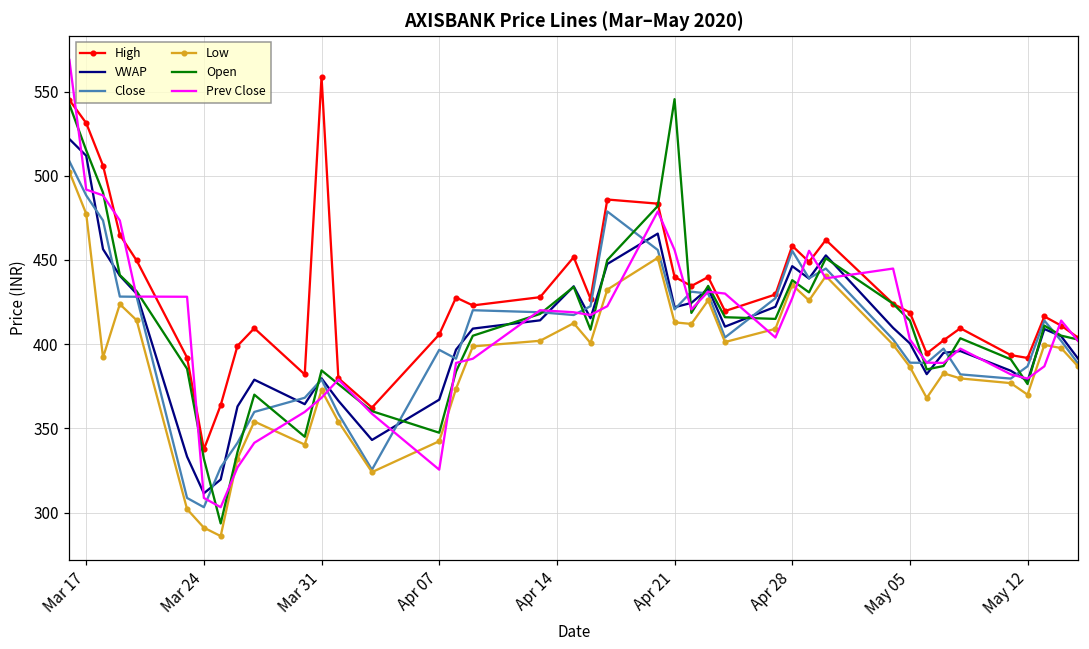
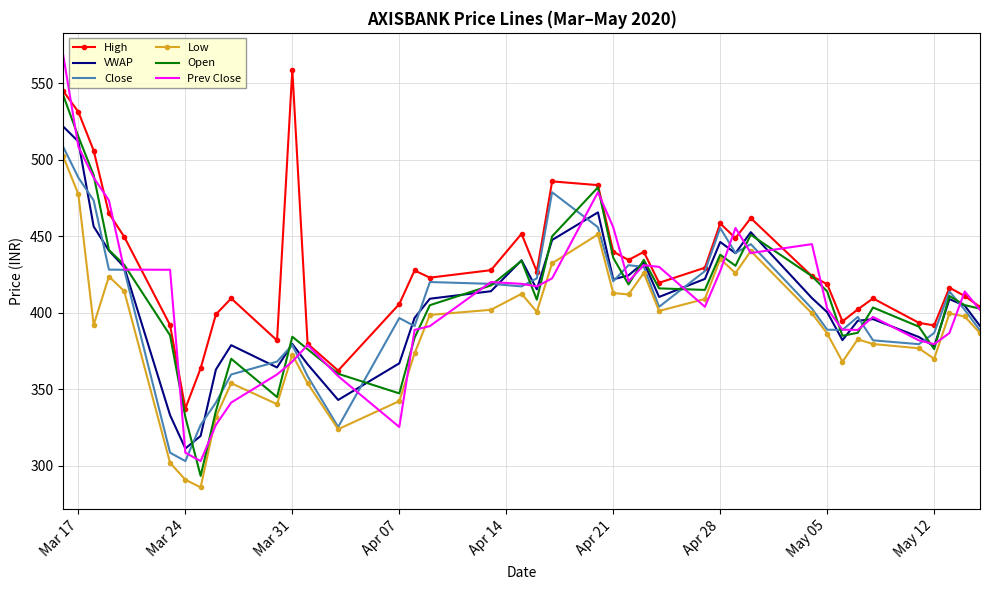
  {
    "High": {
      "Mar 17": 531,
      "Mar 24": 338,
      "Mar 31": 559,
      "Apr 07": 406,
      "Apr 21": 440,
      "Apr 28": 458,
      "May 05": 419,
      "May 12": 392
    },
    "VWAP": {
      "Mar 17": 512,
      "Mar 24": 311,
      "Apr 07": 367,
      "Apr 28": 446,
      "May 05": 400
    },
    "Close": {
      "Mar 17": 488,
      "Mar 24": 303,
      "Apr 07": 397,
      "Apr 28": 455,
      "May 05": 389,
      "May 12": 387
    },
    "Low": {
      "Mar 17": 477,
      "Mar 24": 291,
      "Mar 31": 373,
      "Apr 07": 342,
      "Apr 21": 413,
      "Apr 28": 435,
      "May 05": 387,
      "May 12": 370
    },
    "Open": {
      "Mar 17": 515,
      "Mar 24": 332,
      "Mar 31": 384,
      "Apr 07": 347,
-     "Apr 21": 546,
+     "Apr 21": 436,
      "Apr 28": 438,
      "May 05": 414,
      "May 12": 376
    },
    "Prev Close": {
-     "Mar 17": 492,
+     "Mar 17": 509,
      "Mar 24": 309,
      "Mar 31": 368,
      "Apr 07": 325,
      "Apr 21": 456,
      "Apr 28": 427,
      "May 05": 403
    }
  }
